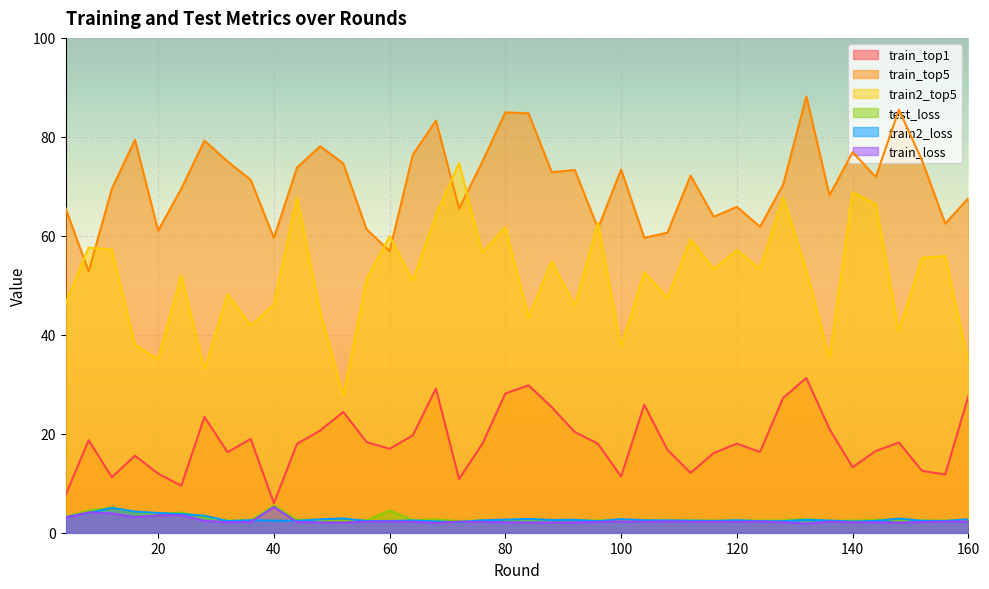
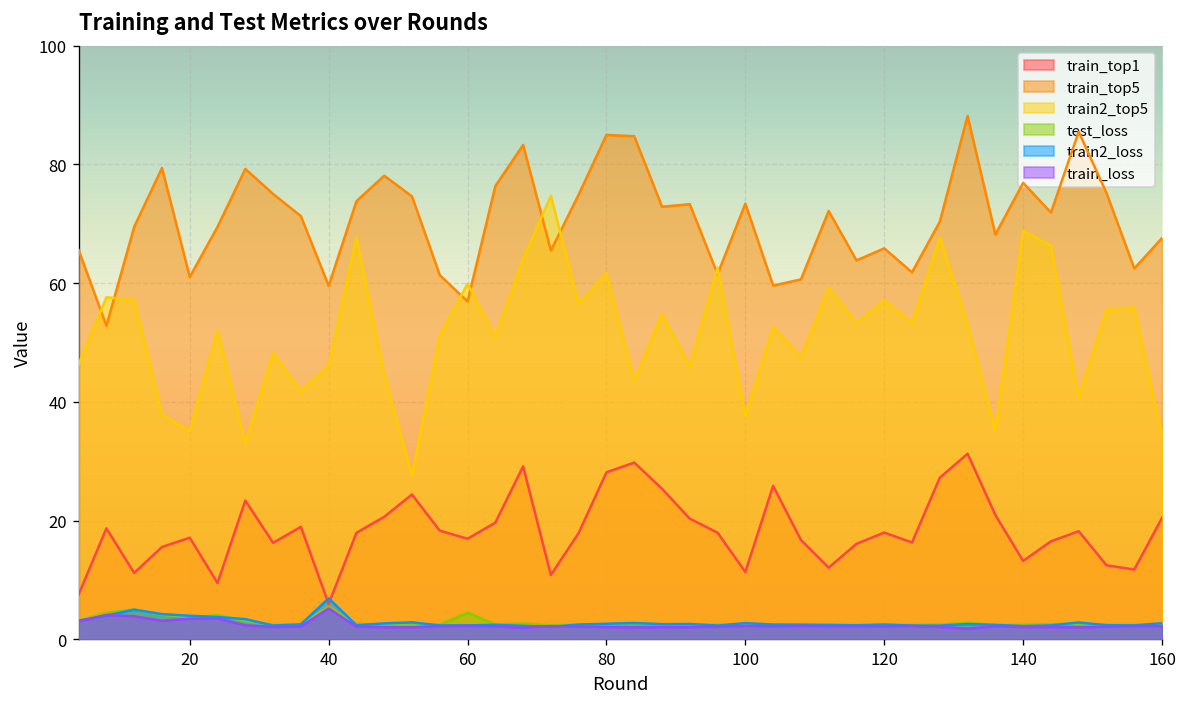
  {
    "train_top1": {
-     "20": 12,
+     "20": 17,
      "60": 17,
      "80": 28,
      "100": 11,
      "120": 18,
      "140": 13,
-     "160": 28
+     "160": 20
    },
    "test_loss": {
      "60": 5
    },
    "train2_loss": {
-     "40": 2
+     "40": 7
    }
  }
